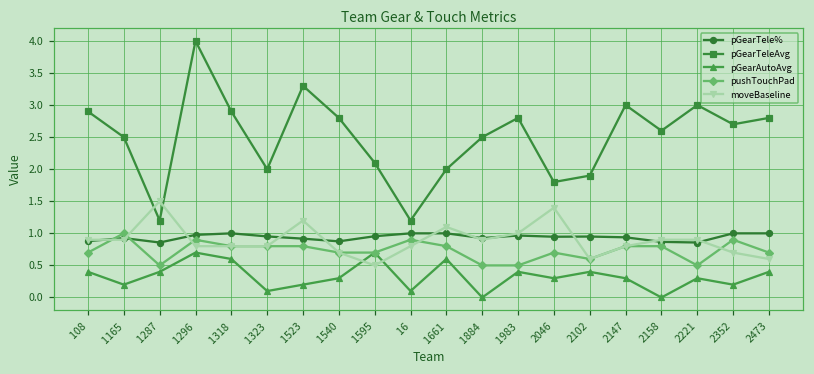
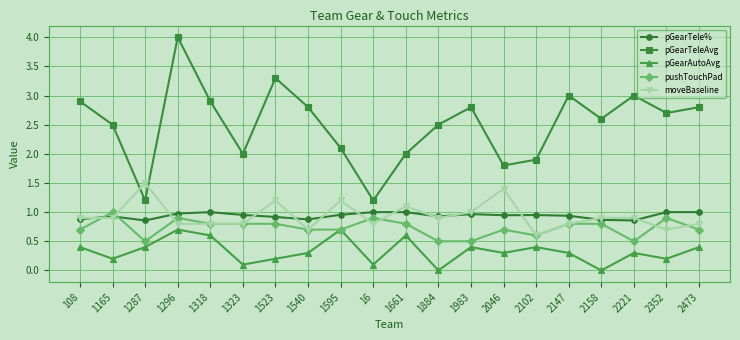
  {
    "moveBaseline": {
      "1287": 1.5,
      "1296": 0.8,
      "1523": 1.2,
-     "1595": 0.5,
+     "1595": 1.2,
      "16": 0.8,
      "1661": 1.1,
      "2046": 1.4,
      "2352": 0.7,
-     "2473": 0.6
+     "2473": 0.8
    }
  }
